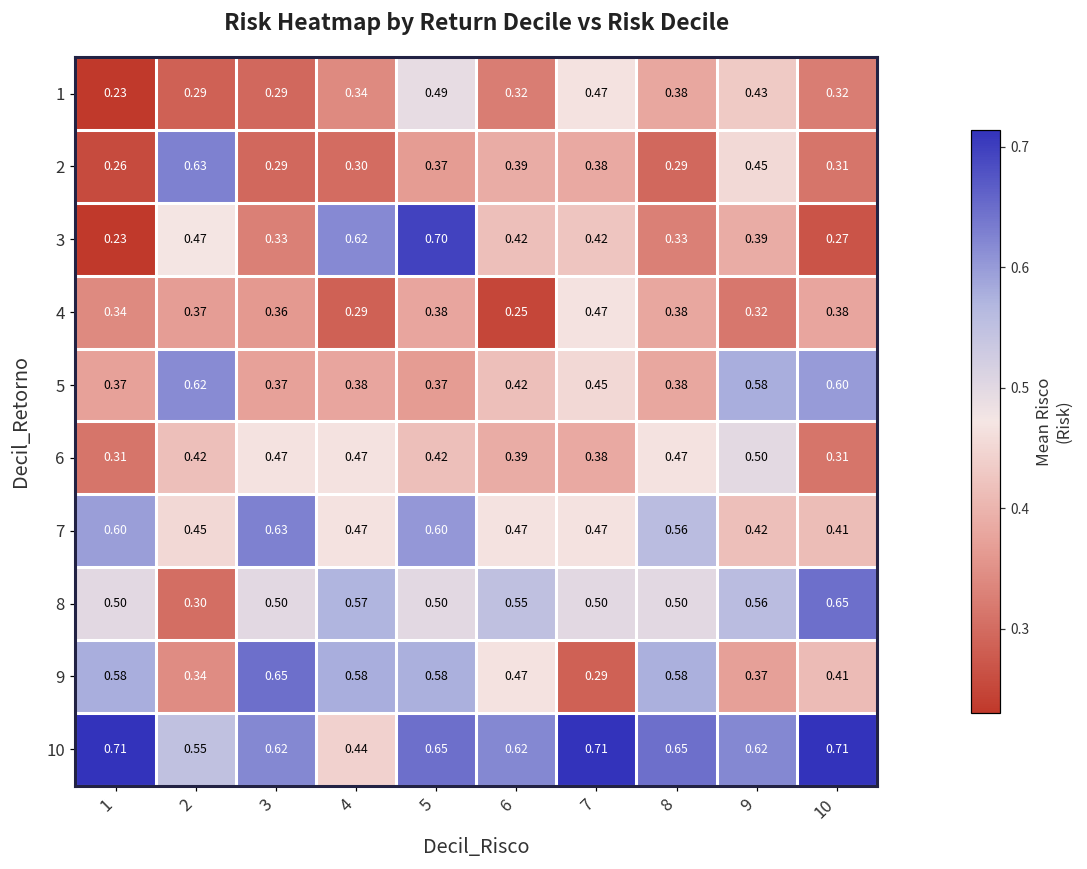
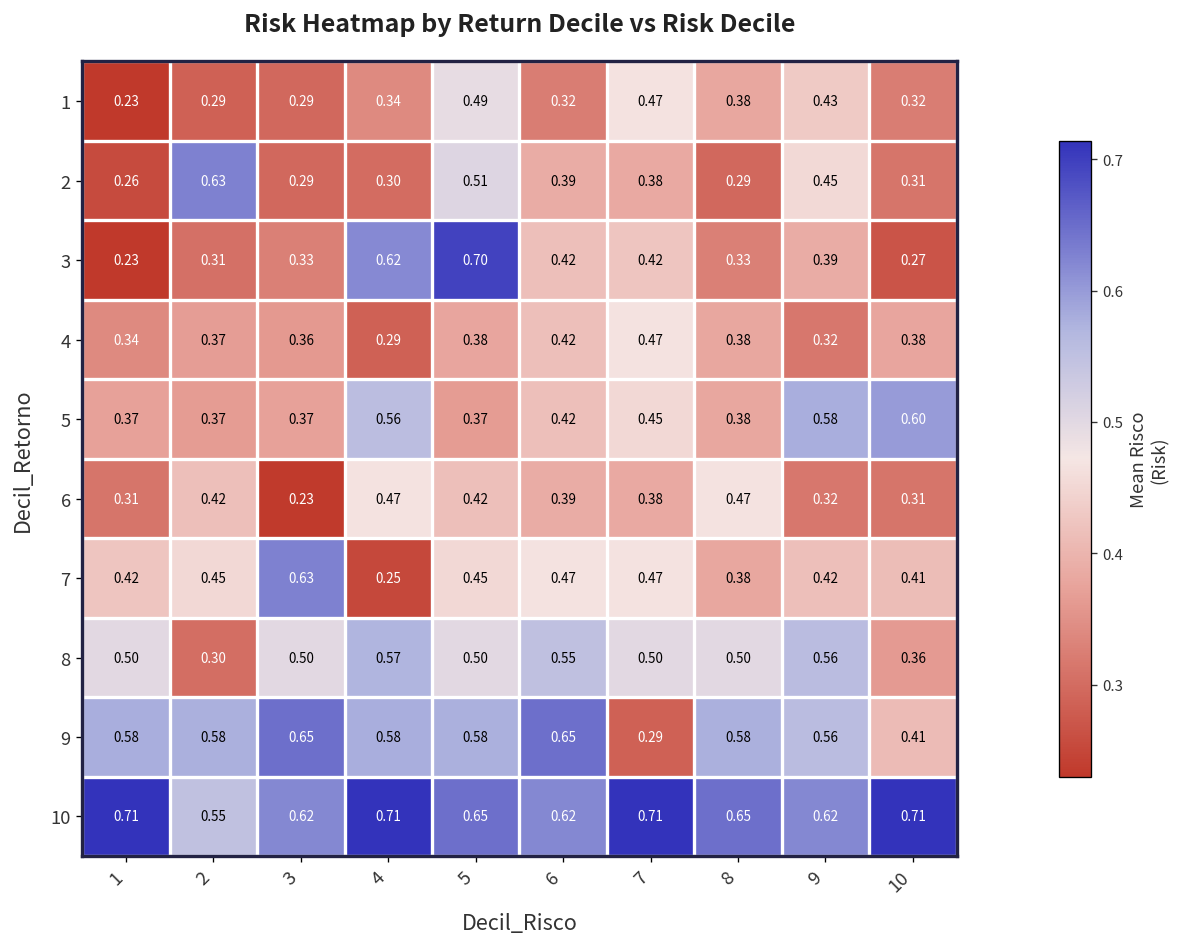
  {
    "1": {
      "1": 0.23,
      "2": 0.29,
      "3": 0.29,
      "4": 0.34,
      "5": 0.49,
      "6": 0.32,
      "7": 0.47,
      "8": 0.38,
      "9": 0.43,
      "10": 0.32
    },
    "2": {
      "1": 0.26,
      "2": 0.63,
      "3": 0.29,
      "4": 0.30,
-     "5": 0.37,
+     "5": 0.51,
      "6": 0.39,
      "7": 0.38,
      "8": 0.29,
      "9": 0.45,
      "10": 0.31
    },
    "3": {
      "1": 0.23,
-     "2": 0.47,
+     "2": 0.31,
      "3": 0.33,
      "4": 0.62,
      "5": 0.70,
      "6": 0.42,
      "7": 0.42,
      "8": 0.33,
      "9": 0.39,
      "10": 0.27
    },
    "4": {
      "1": 0.34,
      "2": 0.37,
      "3": 0.36,
      "4": 0.29,
      "5": 0.38,
-     "6": 0.25,
+     "6": 0.42,
      "7": 0.47,
      "8": 0.38,
      "9": 0.32,
      "10": 0.38
    },
    "5": {
      "1": 0.37,
-     "2": 0.62,
+     "2": 0.37,
      "3": 0.37,
-     "4": 0.38,
+     "4": 0.56,
      "5": 0.37,
      "6": 0.42,
      "7": 0.45,
      "8": 0.38,
      "9": 0.58,
      "10": 0.60
    },
    "6": {
      "1": 0.31,
      "2": 0.42,
-     "3": 0.47,
+     "3": 0.23,
      "4": 0.47,
      "5": 0.42,
      "6": 0.39,
      "7": 0.38,
      "8": 0.47,
-     "9": 0.50,
+     "9": 0.32,
      "10": 0.31
    },
    "7": {
-     "1": 0.60,
+     "1": 0.42,
      "2": 0.45,
      "3": 0.63,
-     "4": 0.47,
-     "5": 0.60,
+     "4": 0.25,
+     "5": 0.45,
      "6": 0.47,
      "7": 0.47,
-     "8": 0.56,
+     "8": 0.38,
      "9": 0.42,
      "10": 0.41
    },
    "8": {
      "1": 0.50,
      "2": 0.30,
      "3": 0.50,
      "4": 0.57,
      "5": 0.50,
      "6": 0.55,
      "7": 0.50,
      "8": 0.50,
      "9": 0.56,
-     "10": 0.65
+     "10": 0.36
    },
    "9": {
      "1": 0.58,
-     "2": 0.34,
+     "2": 0.58,
      "3": 0.65,
      "4": 0.58,
      "5": 0.58,
-     "6": 0.47,
+     "6": 0.65,
      "7": 0.29,
      "8": 0.58,
-     "9": 0.37,
+     "9": 0.56,
      "10": 0.41
    },
    "10": {
      "1": 0.71,
      "2": 0.55,
      "3": 0.62,
-     "4": 0.44,
+     "4": 0.71,
      "5": 0.65,
      "6": 0.62,
      "7": 0.71,
      "8": 0.65,
      "9": 0.62,
      "10": 0.71
    }
  }
